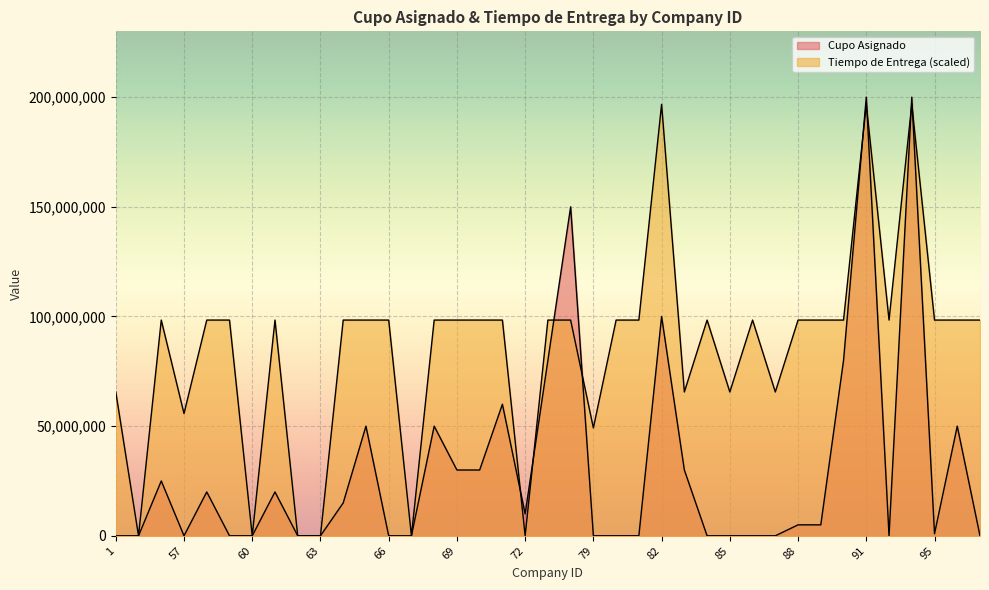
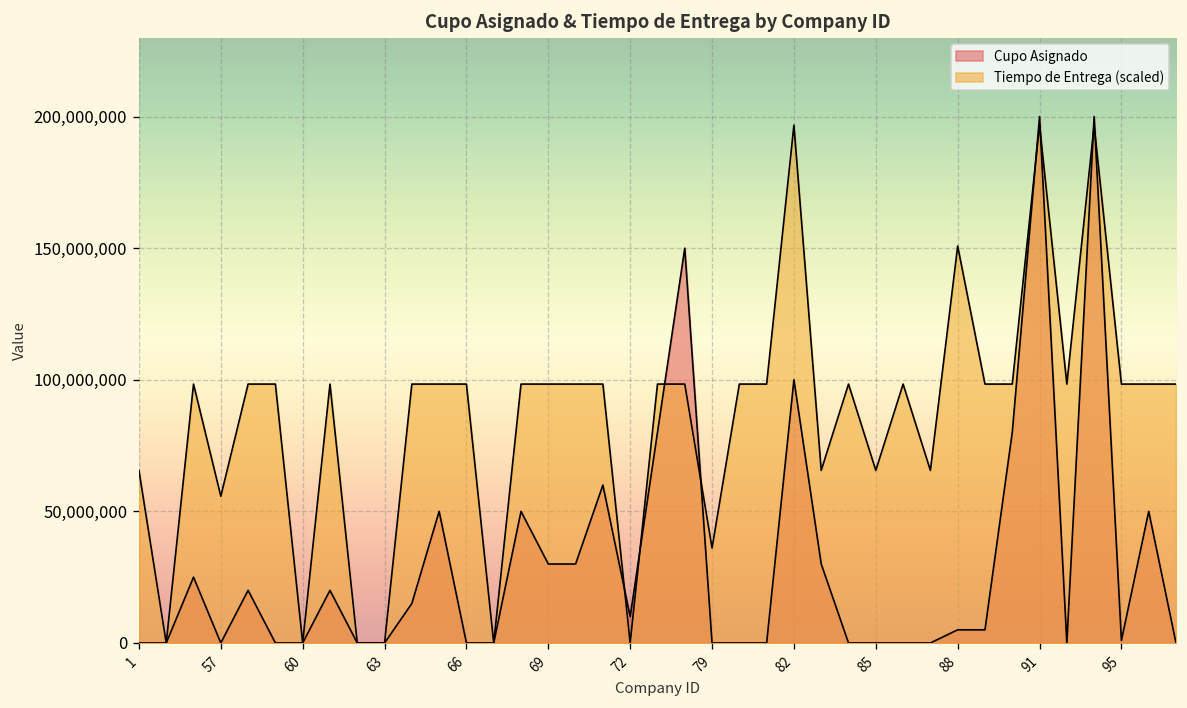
  {
    "Cupo Asignado": {
      "1": "0",
      "57": "0",
      "66": "0",
      "69": "30,000,000",
      "72": "10,000,000",
      "79": "0",
      "82": "100,000,000",
      "85": "0",
      "88": "5,000,000",
      "91": "200,000,000",
      "95": "1,000,000"
    },
    "Tiempo de Entrega (scaled)": {
      "1": "66,000,000",
      "57": "56,000,000",
      "66": "98,000,000",
      "69": "98,000,000",
      "72": "0",
-     "79": "49,000,000",
+     "79": "36,000,000",
      "82": "197,000,000",
      "85": "66,000,000",
-     "88": "98,000,000",
+     "88": "151,000,000",
      "91": "197,000,000",
      "95": "98,000,000"
    }
  }
